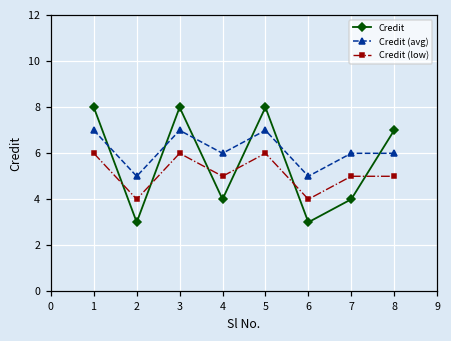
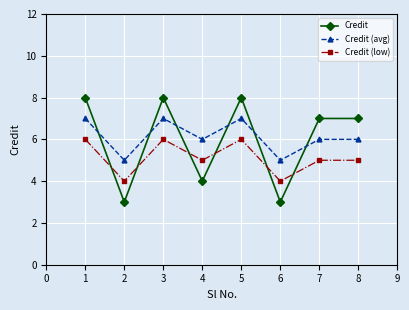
  {
    "Credit": {
      "1": 8,
      "2": 3,
      "3": 8,
      "4": 4,
      "5": 8,
      "6": 3,
-     "7": 4,
+     "7": 7,
      "8": 7
    },
    "Credit (avg)": {
      "1": 7,
      "2": 5,
      "3": 7,
      "4": 6,
      "5": 7,
      "6": 5,
      "7": 6,
      "8": 6
    },
    "Credit (low)": {
      "1": 6,
      "2": 4,
      "3": 6,
      "4": 5,
      "5": 6,
      "6": 4,
      "7": 5,
      "8": 5
    }
  }
